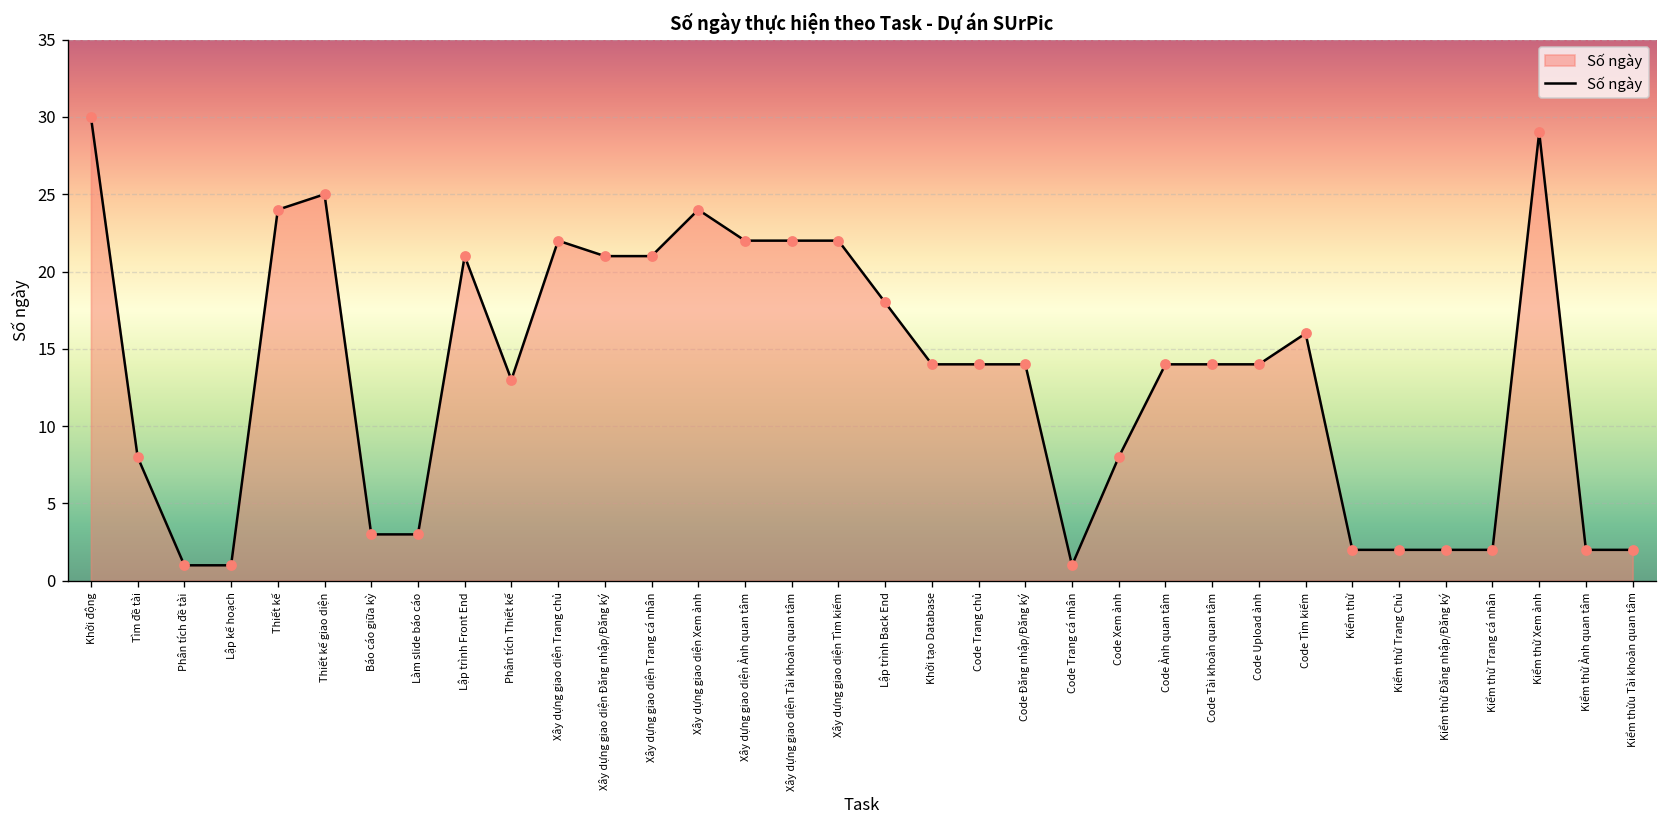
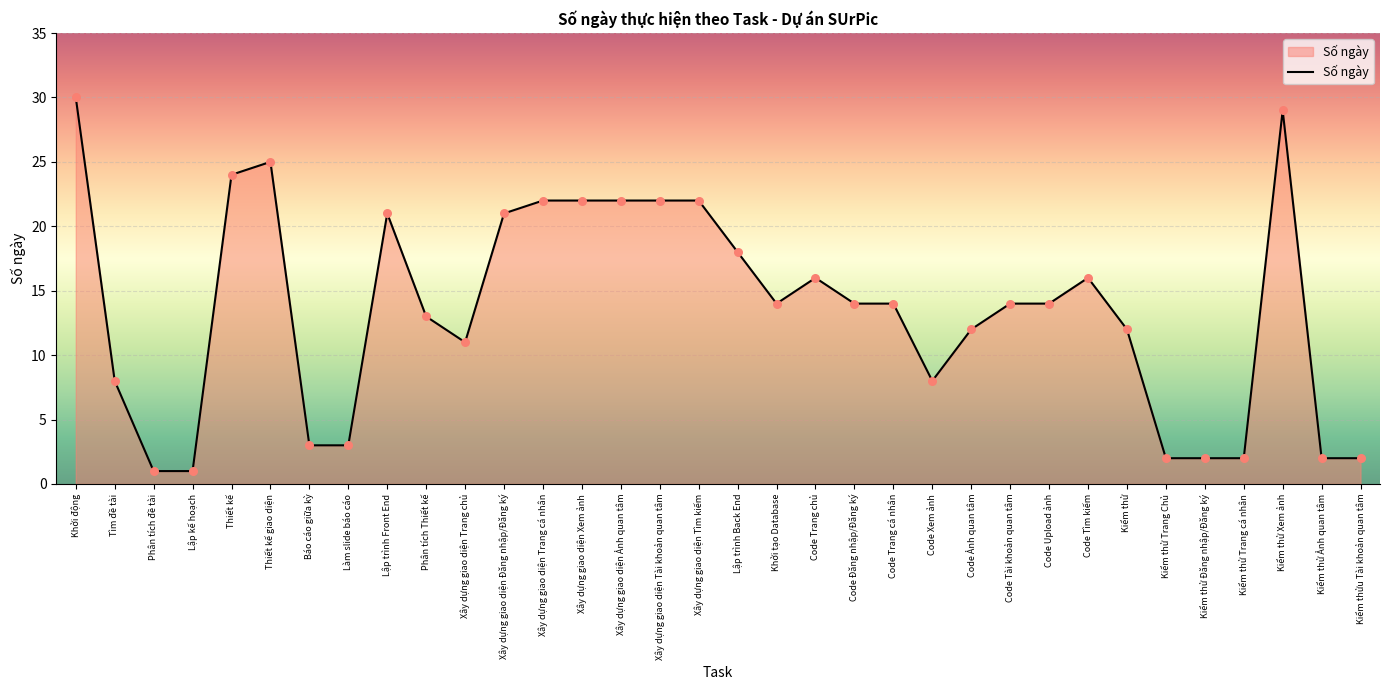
  {
    "Khởi động": 30,
    "Tìm đề tài": 8,
    "Phân tích đề tài": 1,
    "Lập kế hoạch": 1,
    "Thiết kế": 24,
    "Thiết kế giao diện": 25,
    "Báo cáo giữa kỳ": 3,
    "Làm slide báo cáo": 3,
    "Lập trình Front End": 21,
    "Phân tích Thiết kế": 13,
-   "Xây dựng giao diện Trang chủ": 22,
+   "Xây dựng giao diện Trang chủ": 11,
    "Xây dựng giao diện Đăng nhập/Đăng ký": 21,
-   "Xây dựng giao diện Trang cá nhân": 21,
-   "Xây dựng giao diện Xem ảnh": 24,
+   "Xây dựng giao diện Trang cá nhân": 22,
+   "Xây dựng giao diện Xem ảnh": 22,
    "Xây dựng giao diện Ảnh quan tâm": 22,
    "Xây dựng giao diện Tài khoản quan tâm": 22,
    "Xây dựng giao diện Tìm kiếm": 22,
    "Lập trình Back End": 18,
    "Khởi tạo Database": 14,
-   "Code Trang chủ": 14,
+   "Code Trang chủ": 16,
    "Code Đăng nhập/Đăng ký": 14,
-   "Code Trang cá nhân": 1,
+   "Code Trang cá nhân": 14,
    "Code Xem ảnh": 8,
-   "Code Ảnh quan tâm": 14,
+   "Code Ảnh quan tâm": 12,
    "Code Tài khoản quan tâm": 14,
    "Code Upload ảnh": 14,
    "Code Tìm kiếm": 16,
-   "Kiểm thử": 2,
+   "Kiểm thử": 12,
    "Kiểm thử Trang Chủ": 2,
    "Kiểm thử Đăng nhập/Đăng ký": 2,
    "Kiểm thử Trang cá nhân": 2,
    "Kiểm thử Xem ảnh": 29,
    "Kiểm thử Ảnh quan tâm": 2,
    "Kiểm thửu Tài khoản quan tâm": 2
  }
